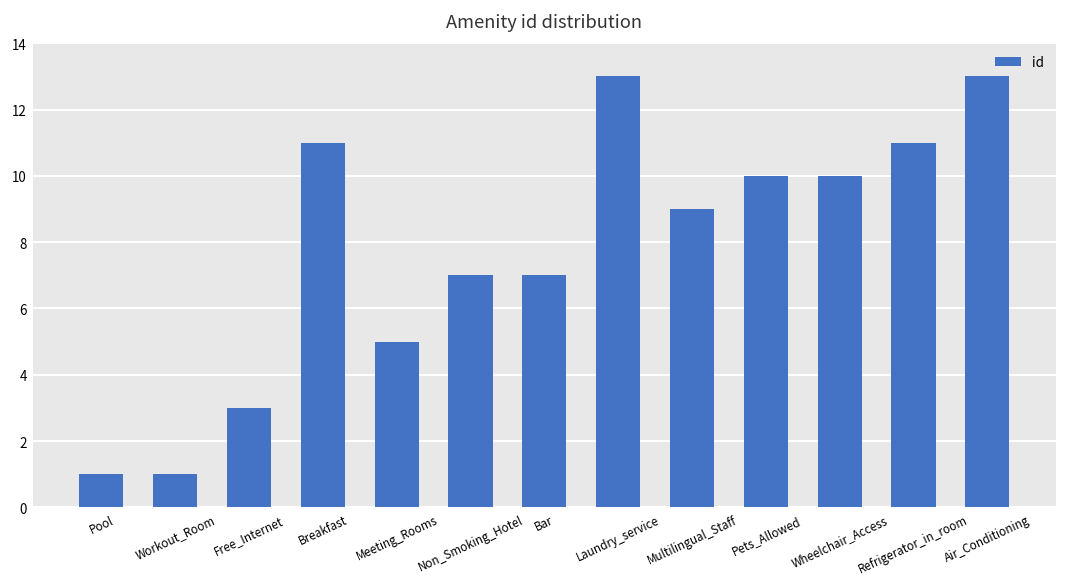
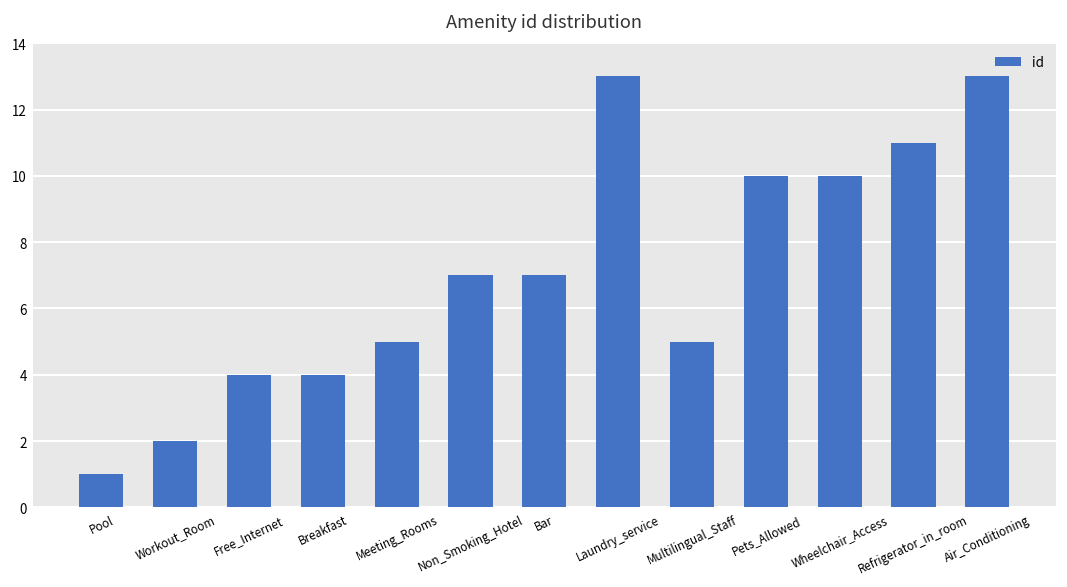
  {
    "Pool": 1,
-   "Workout_Room": 1,
-   "Free_Internet": 3,
-   "Breakfast": 11,
+   "Workout_Room": 2,
+   "Free_Internet": 4,
+   "Breakfast": 4,
    "Meeting_Rooms": 5,
    "Non_Smoking_Hotel": 7,
    "Bar": 7,
    "Laundry_service": 13,
-   "Multilingual_Staff": 9,
+   "Multilingual_Staff": 5,
    "Pets_Allowed": 10,
    "Wheelchair_Access": 10,
    "Refrigerator_in_room": 11,
    "Air_Conditioning": 13
  }
